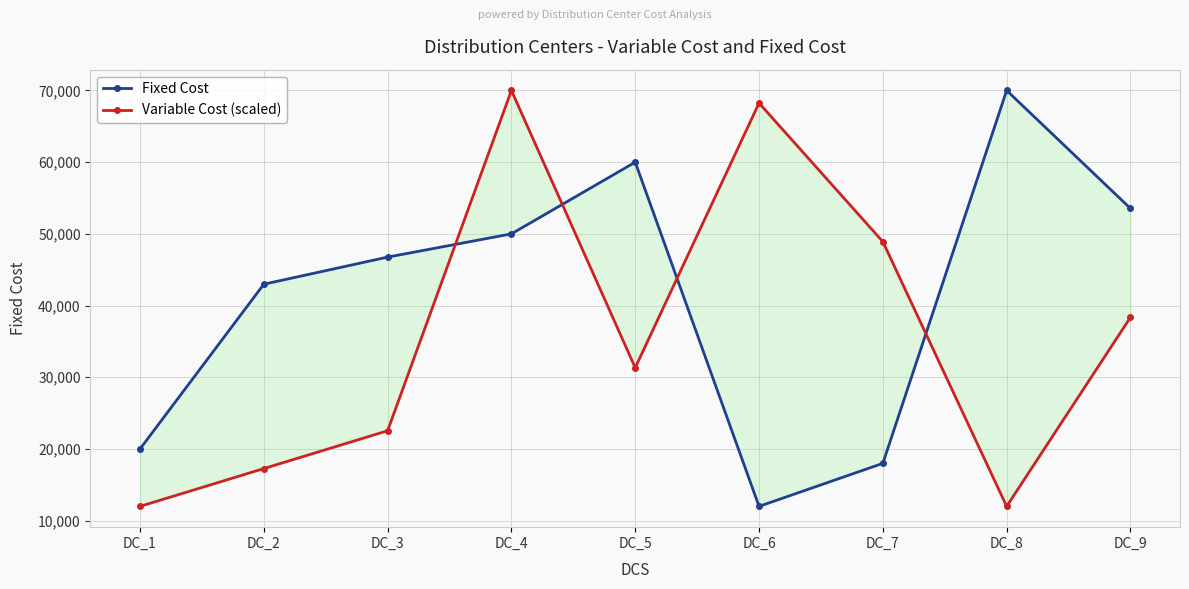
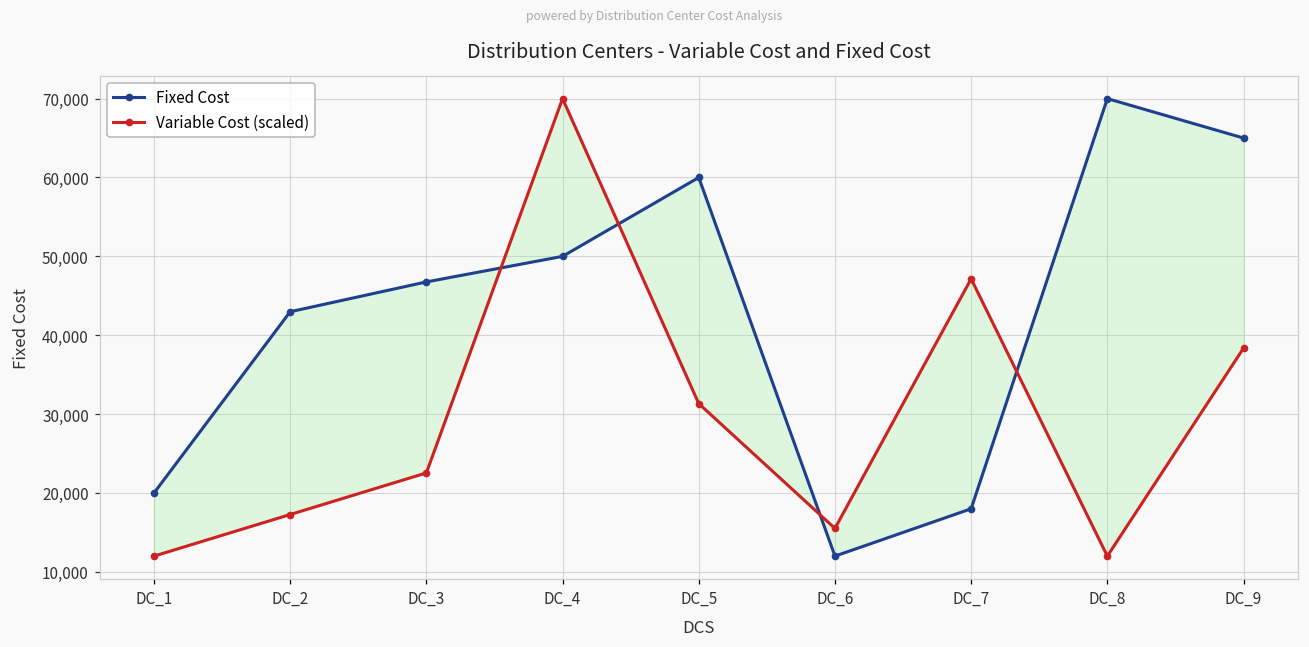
  {
    "Fixed Cost": {
      "DC_4": "50,000",
      "DC_6": "12,000",
      "DC_7": "18,000",
-     "DC_9": "54,000"
+     "DC_9": "65,000"
    },
    "Variable Cost (scaled)": {
      "DC_1": "12,000",
      "DC_2": "17,000",
      "DC_3": "23,000",
      "DC_5": "31,000",
-     "DC_6": "68,000",
-     "DC_7": "49,000",
+     "DC_6": "16,000",
+     "DC_7": "47,000",
      "DC_8": "12,000",
      "DC_9": "38,000"
    }
  }
